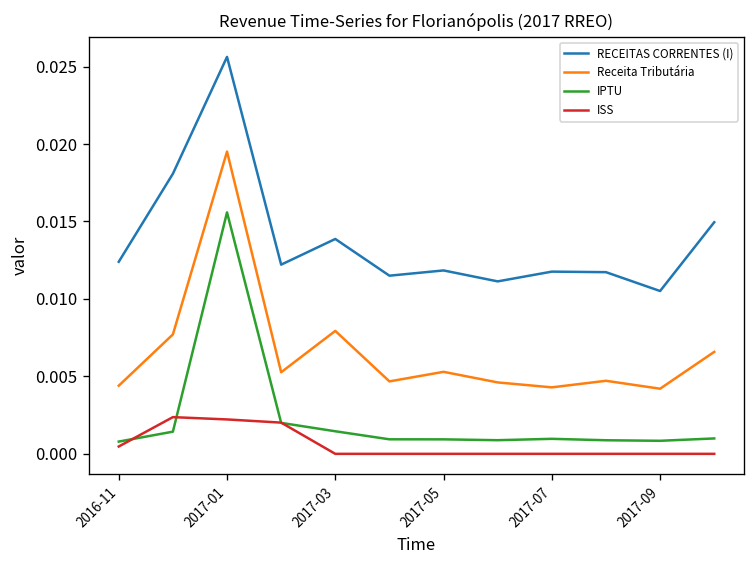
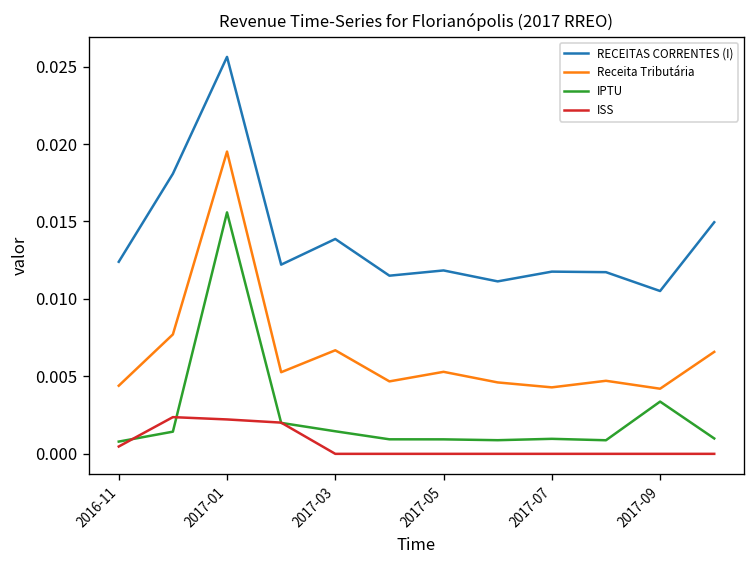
  {
    "RECEITAS CORRENTES (I)": {
      "2016-11": 0.0124,
      "2017-01": 0.0256,
      "2017-03": 0.0139,
      "2017-05": 0.0118,
      "2017-07": 0.0118,
      "2017-09": 0.0105
    },
    "Receita Tributária": {
      "2016-11": 0.0044,
      "2017-01": 0.0195,
-     "2017-03": 0.0079,
+     "2017-03": 0.0067,
      "2017-05": 0.0053,
      "2017-07": 0.0043,
      "2017-09": 0.0042
    },
    "IPTU": {
      "2016-11": 0.0008,
      "2017-01": 0.0156,
      "2017-03": 0.0015,
      "2017-05": 0.0009,
      "2017-07": 0.0010,
-     "2017-09": 0.0008
+     "2017-09": 0.0034
    },
    "ISS": {
      "2016-11": 0.0005,
      "2017-01": 0.0022,
      "2017-03": 0.0000,
      "2017-05": 0.0000,
      "2017-07": 0.0000,
      "2017-09": 0.0000
    }
  }
